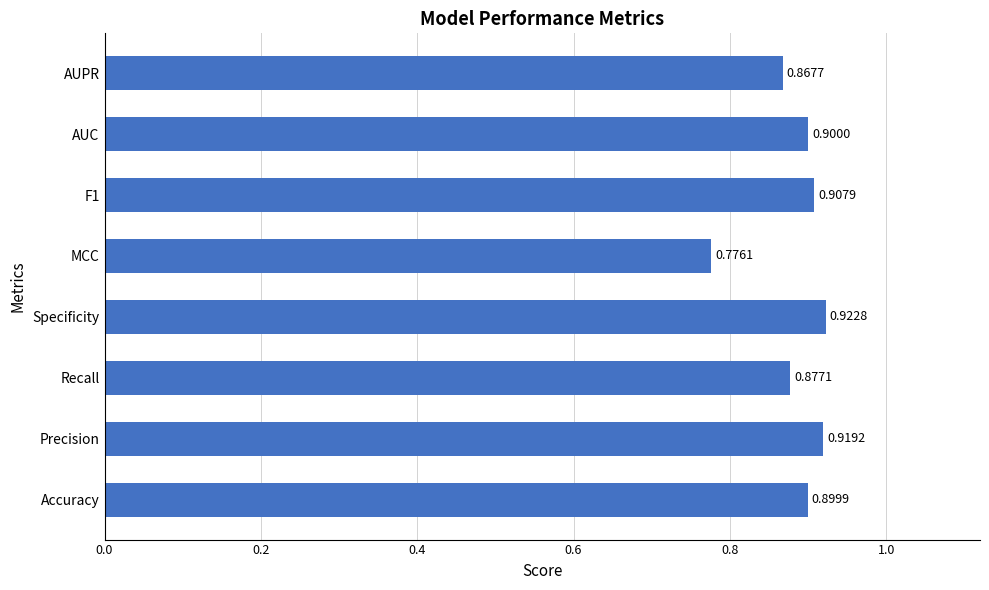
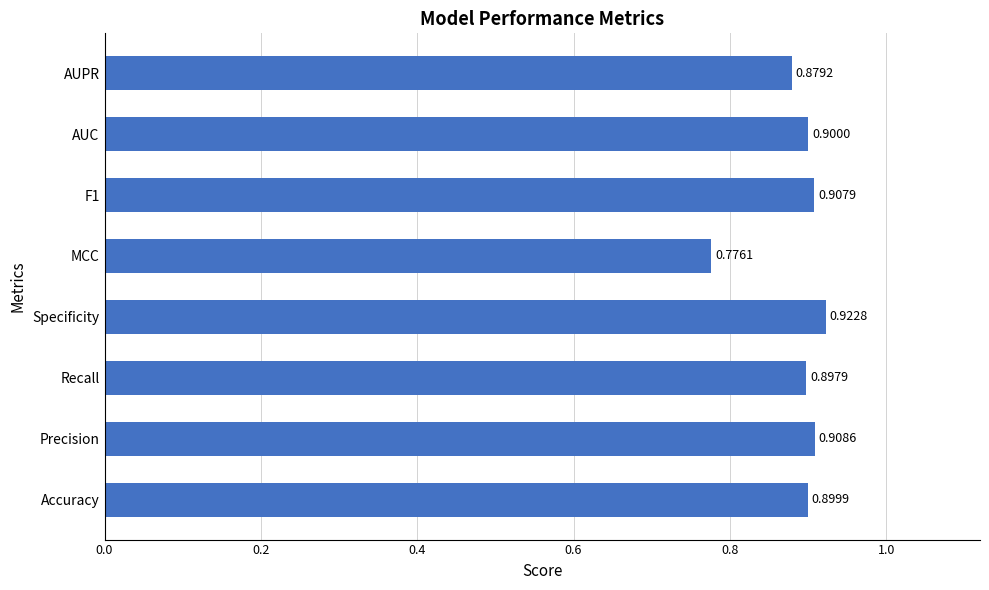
  {
-   "AUPR": 0.8677,
+   "AUPR": 0.8792,
    "AUC": 0.9000,
    "F1": 0.9079,
    "MCC": 0.7761,
    "Specificity": 0.9228,
-   "Recall": 0.8771,
-   "Precision": 0.9192,
+   "Recall": 0.8979,
+   "Precision": 0.9086,
    "Accuracy": 0.8999
  }
